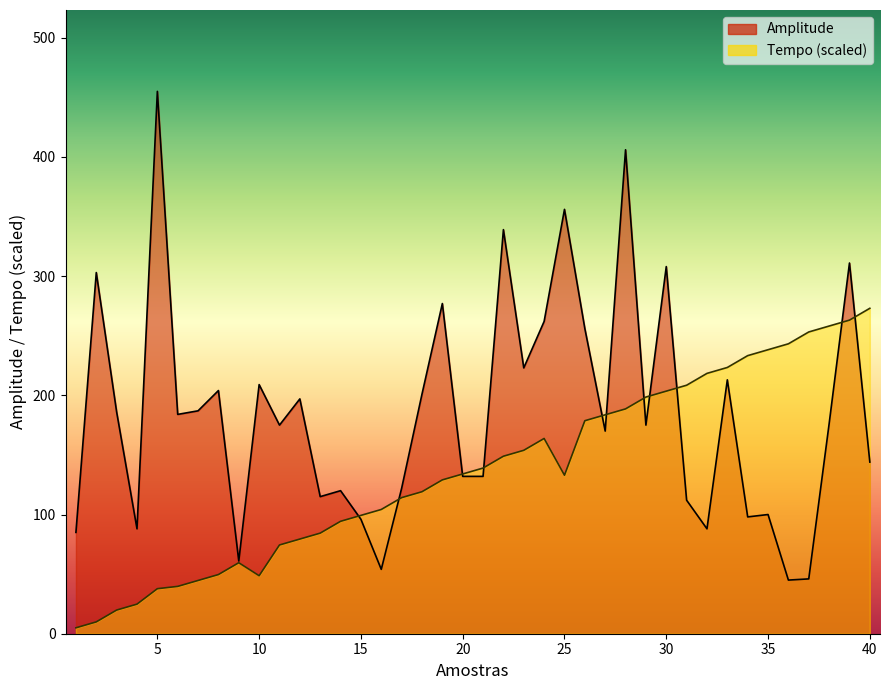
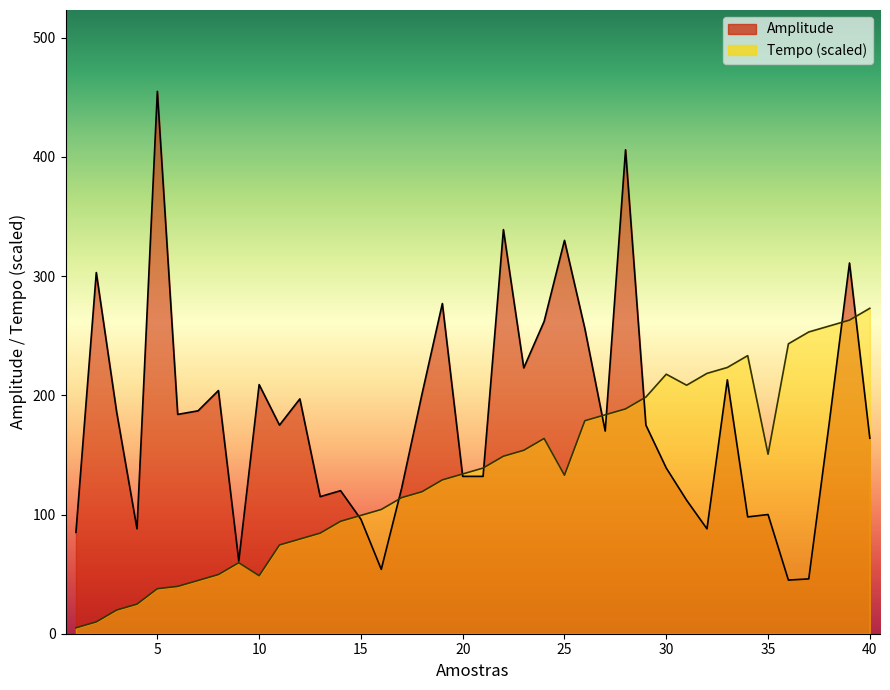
  {
    "Amplitude": {
      "5": 455,
      "10": 209,
      "15": 96,
-     "25": 356,
-     "30": 308,
+     "25": 330,
+     "30": 139,
      "35": 100,
-     "40": 144
+     "40": 164
    },
    "Tempo (scaled)": {
      "5": 38,
      "10": 49,
      "15": 99,
      "25": 133,
-     "30": 204,
-     "35": 238,
+     "30": 218,
+     "35": 151,
      "40": 273
    }
  }
